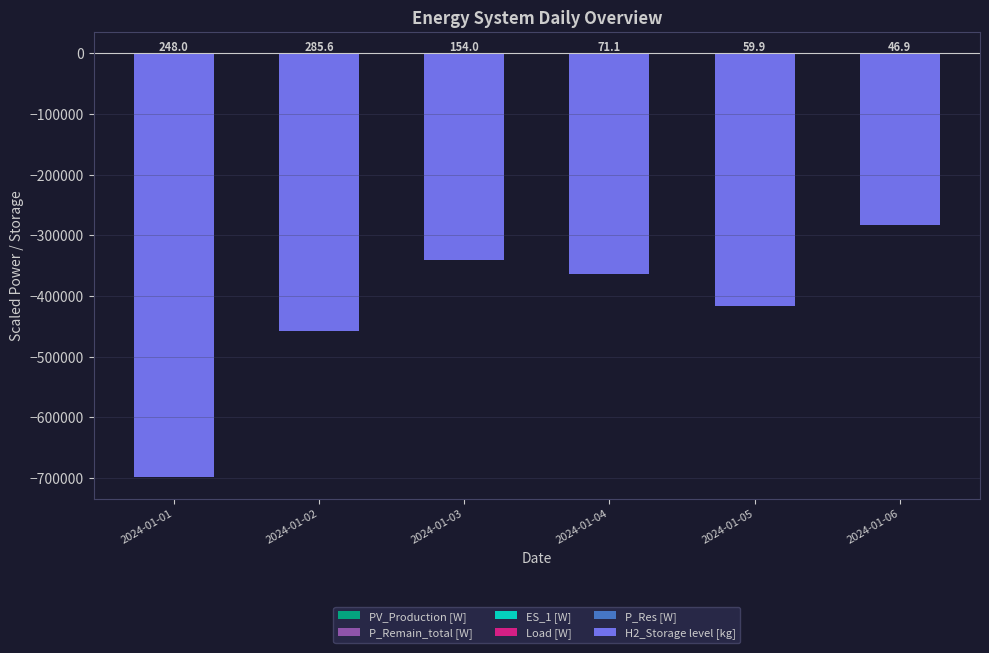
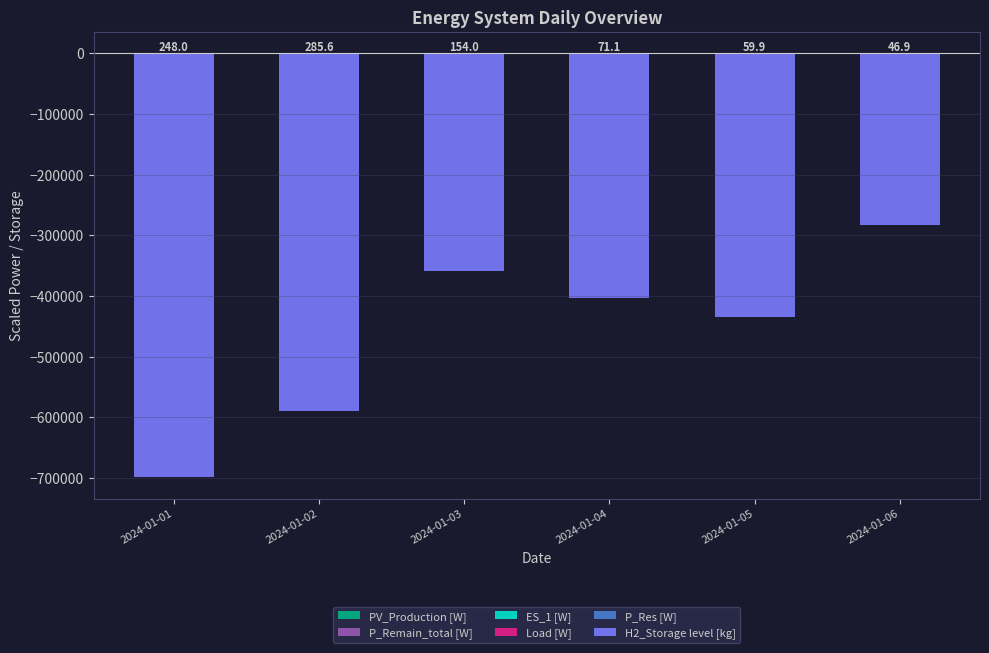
  {
    "H2_Storage level [kg]": {
      "2024-01-01": -700000,
-     "2024-01-02": -460000,
-     "2024-01-03": -340000,
-     "2024-01-04": -360000,
-     "2024-01-05": -420000,
+     "2024-01-02": -590000,
+     "2024-01-03": -360000,
+     "2024-01-04": -400000,
+     "2024-01-05": -440000,
      "2024-01-06": -280000
    }
  }
